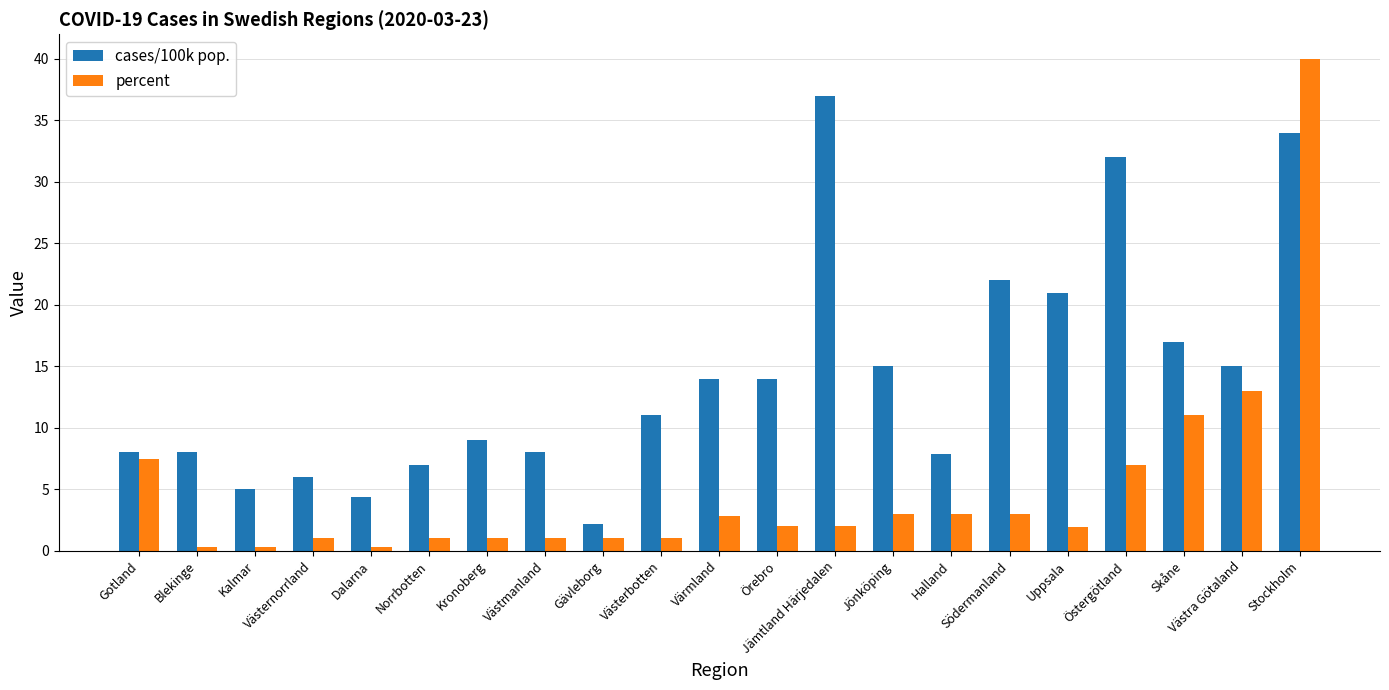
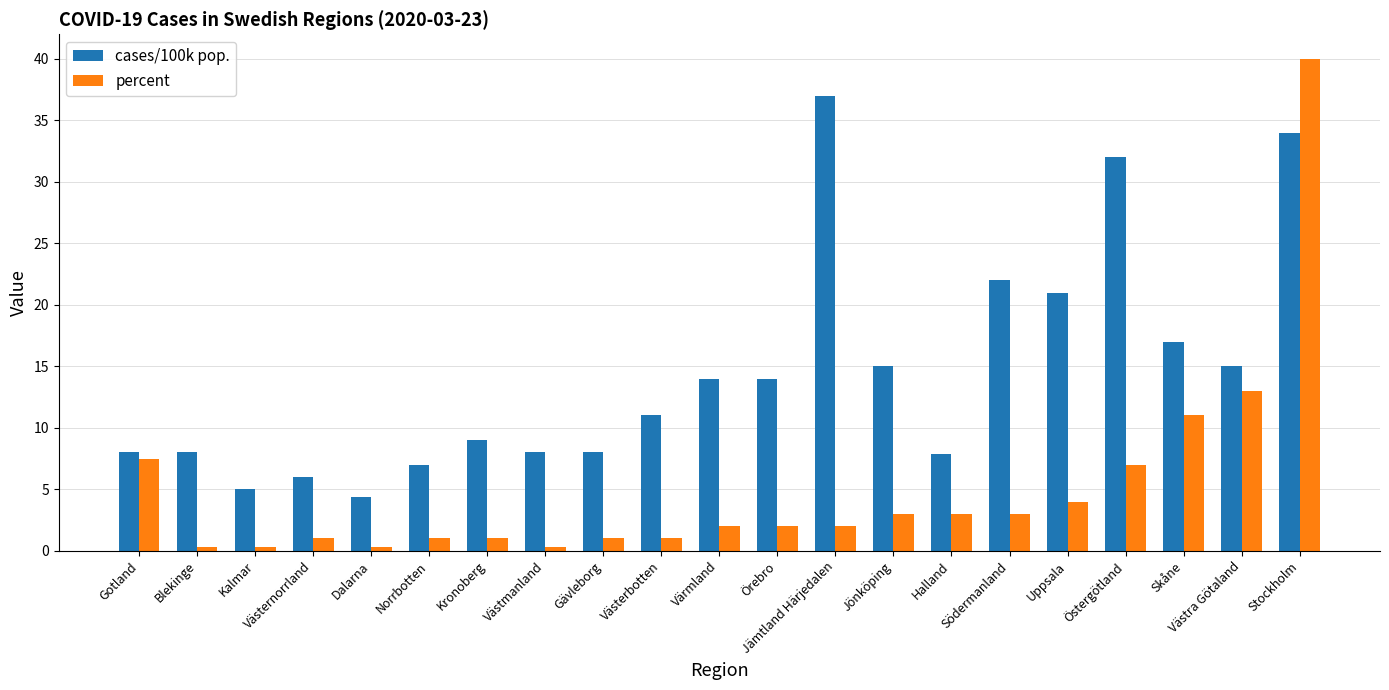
  {
    "cases/100k pop.": {
      "Gotland": 8.0,
      "Blekinge": 8.0,
      "Kalmar": 5.0,
      "Västernorrland": 6.0,
      "Dalarna": 4.4,
      "Norrbotten": 7.0,
      "Kronoberg": 9.0,
      "Västmanland": 8.0,
-     "Gävleborg": 2.2,
+     "Gävleborg": 8.0,
      "Västerbotten": 11.0,
      "Värmland": 14.0,
      "Örebro": 14.0,
      "Jämtland Härjedalen": 37.0,
      "Jönköping": 15.0,
      "Halland": 7.9,
      "Södermanland": 22.0,
      "Uppsala": 21.0,
      "Östergötland": 32.0,
      "Skåne": 17.0,
      "Västra Götaland": 15.0,
      "Stockholm": 34.0
    },
    "percent": {
      "Gotland": 7.5,
      "Blekinge": 0.3,
      "Kalmar": 0.3,
      "Västernorrland": 1.0,
      "Dalarna": 0.3,
      "Norrbotten": 1.0,
      "Kronoberg": 1.0,
-     "Västmanland": 1.0,
+     "Västmanland": 0.3,
      "Gävleborg": 1.0,
      "Västerbotten": 1.0,
-     "Värmland": 2.8,
+     "Värmland": 2.0,
      "Örebro": 2.0,
      "Jämtland Härjedalen": 2.0,
      "Jönköping": 3.0,
      "Halland": 3.0,
      "Södermanland": 3.0,
-     "Uppsala": 1.9,
+     "Uppsala": 4.0,
      "Östergötland": 7.0,
      "Skåne": 11.0,
      "Västra Götaland": 13.0,
      "Stockholm": 40.0
    }
  }
